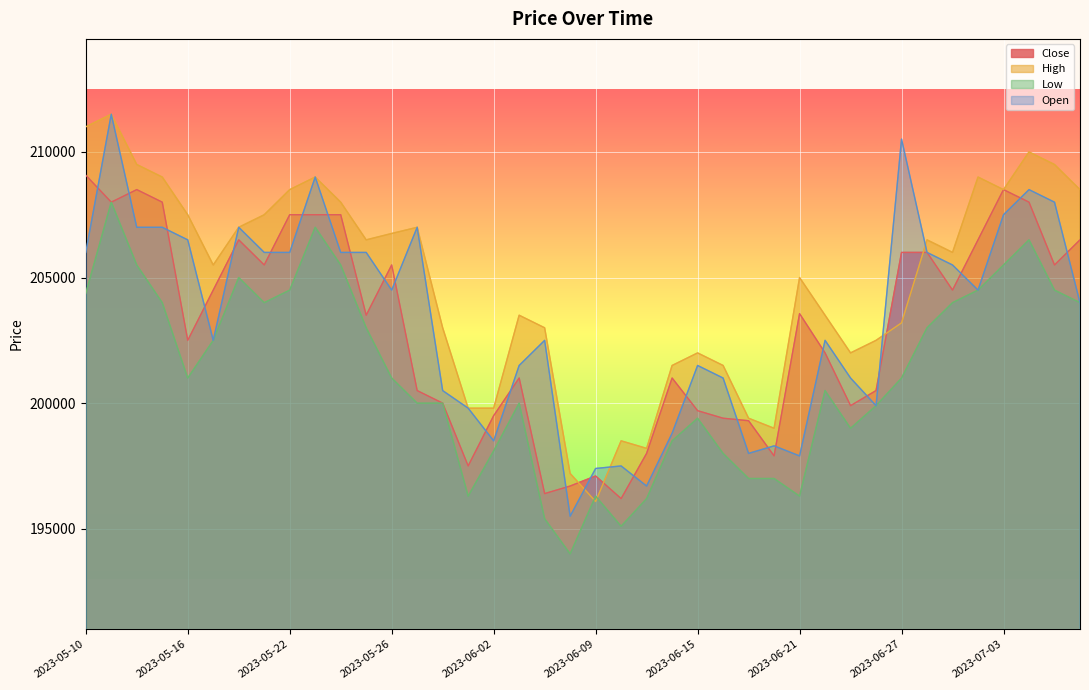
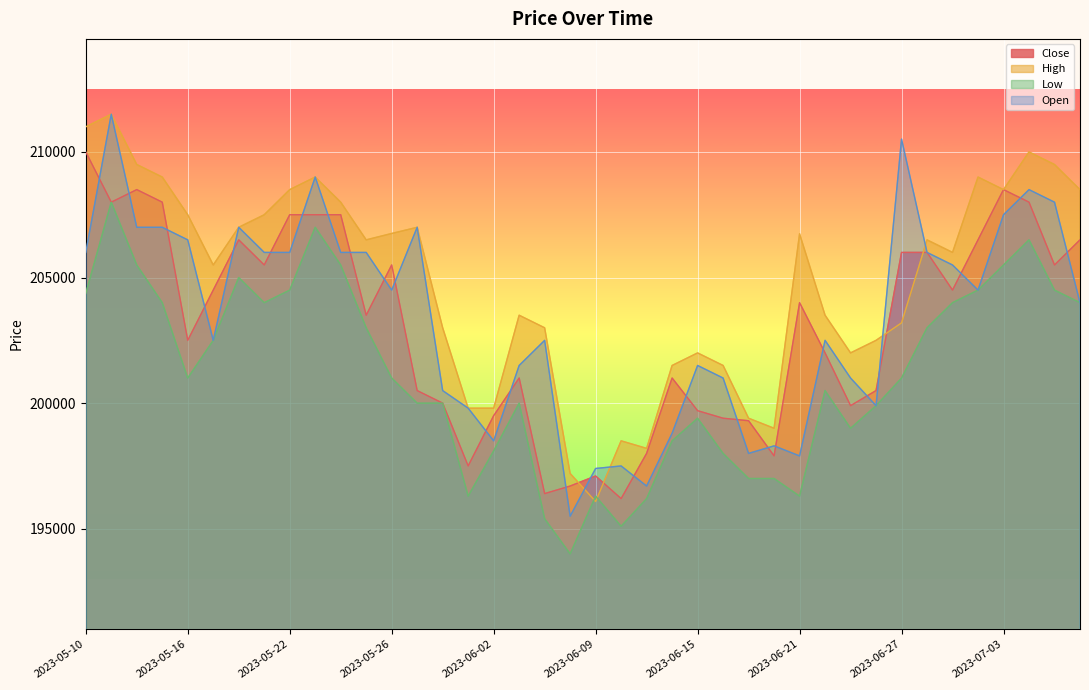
  {
    "Close": {
-     "2023-05-10": 209100,
+     "2023-05-10": 210000,
      "2023-05-16": 202500,
      "2023-05-22": 207500,
      "2023-05-26": 205500,
      "2023-06-02": 199500,
      "2023-06-09": 197100,
      "2023-06-15": 199700,
-     "2023-06-21": 203600,
+     "2023-06-21": 204000,
      "2023-06-27": 206000
    },
    "High": {
      "2023-05-10": 211000,
      "2023-05-16": 207500,
      "2023-05-22": 208500,
      "2023-05-26": 206800,
      "2023-06-02": 199800,
      "2023-06-09": 196100,
      "2023-06-15": 202000,
-     "2023-06-21": 205000,
+     "2023-06-21": 206700,
      "2023-06-27": 203200
    },
    "Low": {
      "2023-05-10": 204400,
      "2023-05-16": 201000,
      "2023-05-22": 204500,
      "2023-05-26": 201000,
      "2023-06-02": 198100,
      "2023-06-09": 196300,
      "2023-06-15": 199400,
      "2023-06-21": 196300,
      "2023-06-27": 201000,
      "2023-07-03": 205500
    },
    "Open": {
      "2023-05-10": 206000,
      "2023-05-16": 206500,
      "2023-05-22": 206000,
      "2023-05-26": 204500,
      "2023-06-02": 198500,
      "2023-06-09": 197400,
      "2023-06-15": 201500,
      "2023-06-21": 197900,
      "2023-06-27": 210500,
      "2023-07-03": 207500
    }
  }
